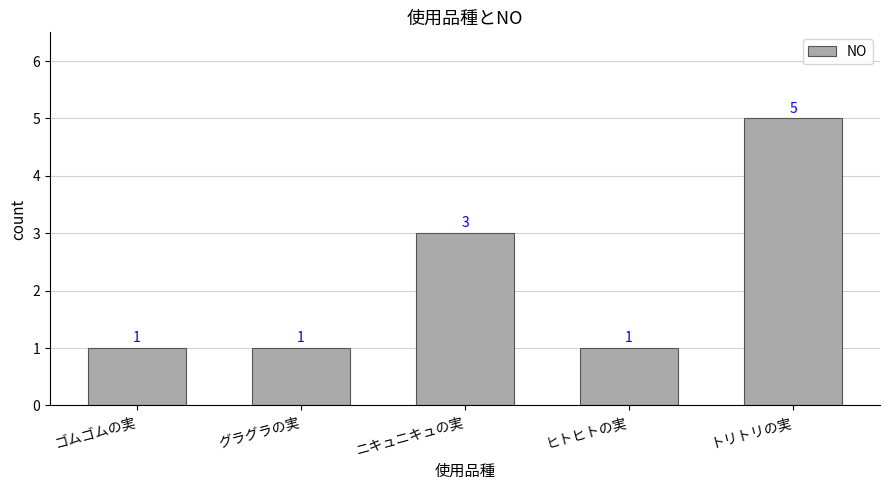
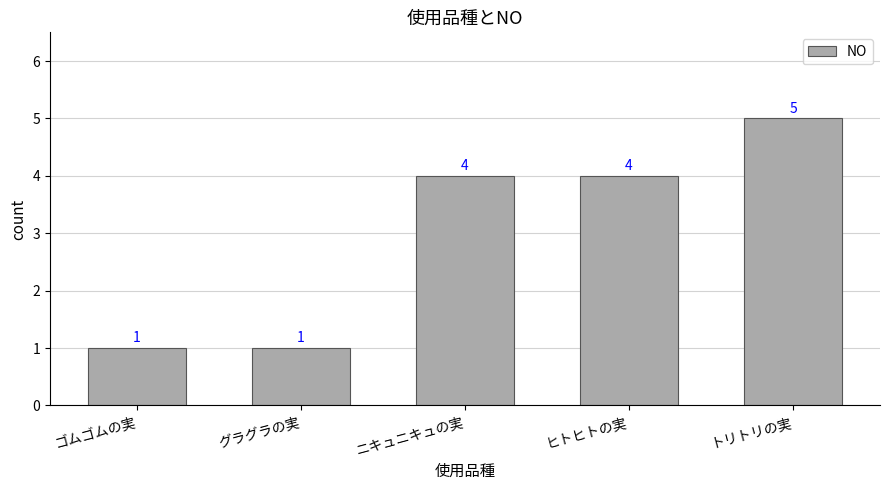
  {
    "ゴムゴムの実": 1,
    "グラグラの実": 1,
-   "ニキュニキュの実": 3,
-   "ヒトヒトの実": 1,
+   "ニキュニキュの実": 4,
+   "ヒトヒトの実": 4,
    "トリトリの実": 5
  }
